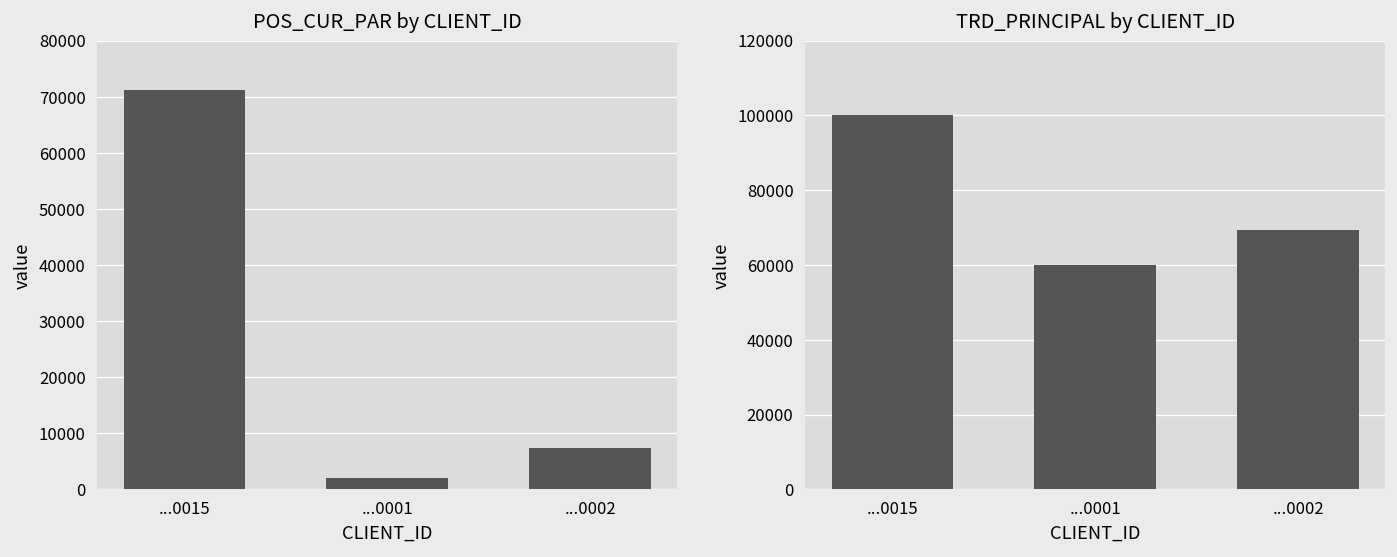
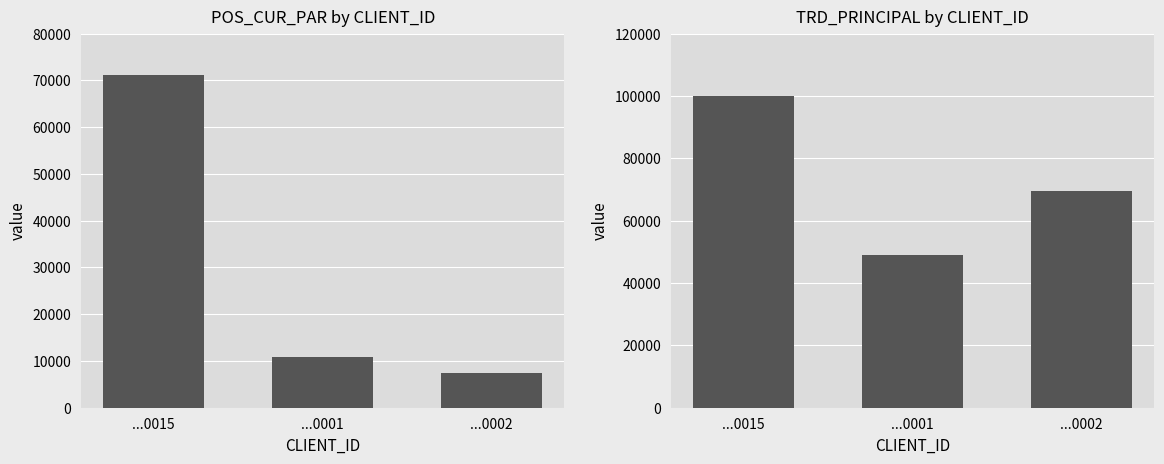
  {
    "POS_CUR_PAR by CLIENT_ID": {
      "...0015": 71000,
-     "...0001": 2000,
+     "...0001": 11000,
      "...0002": 7000
    },
    "TRD_PRINCIPAL by CLIENT_ID": {
      "...0015": 100000,
-     "...0001": 60000,
+     "...0001": 49000,
      "...0002": 69000
    }
  }
